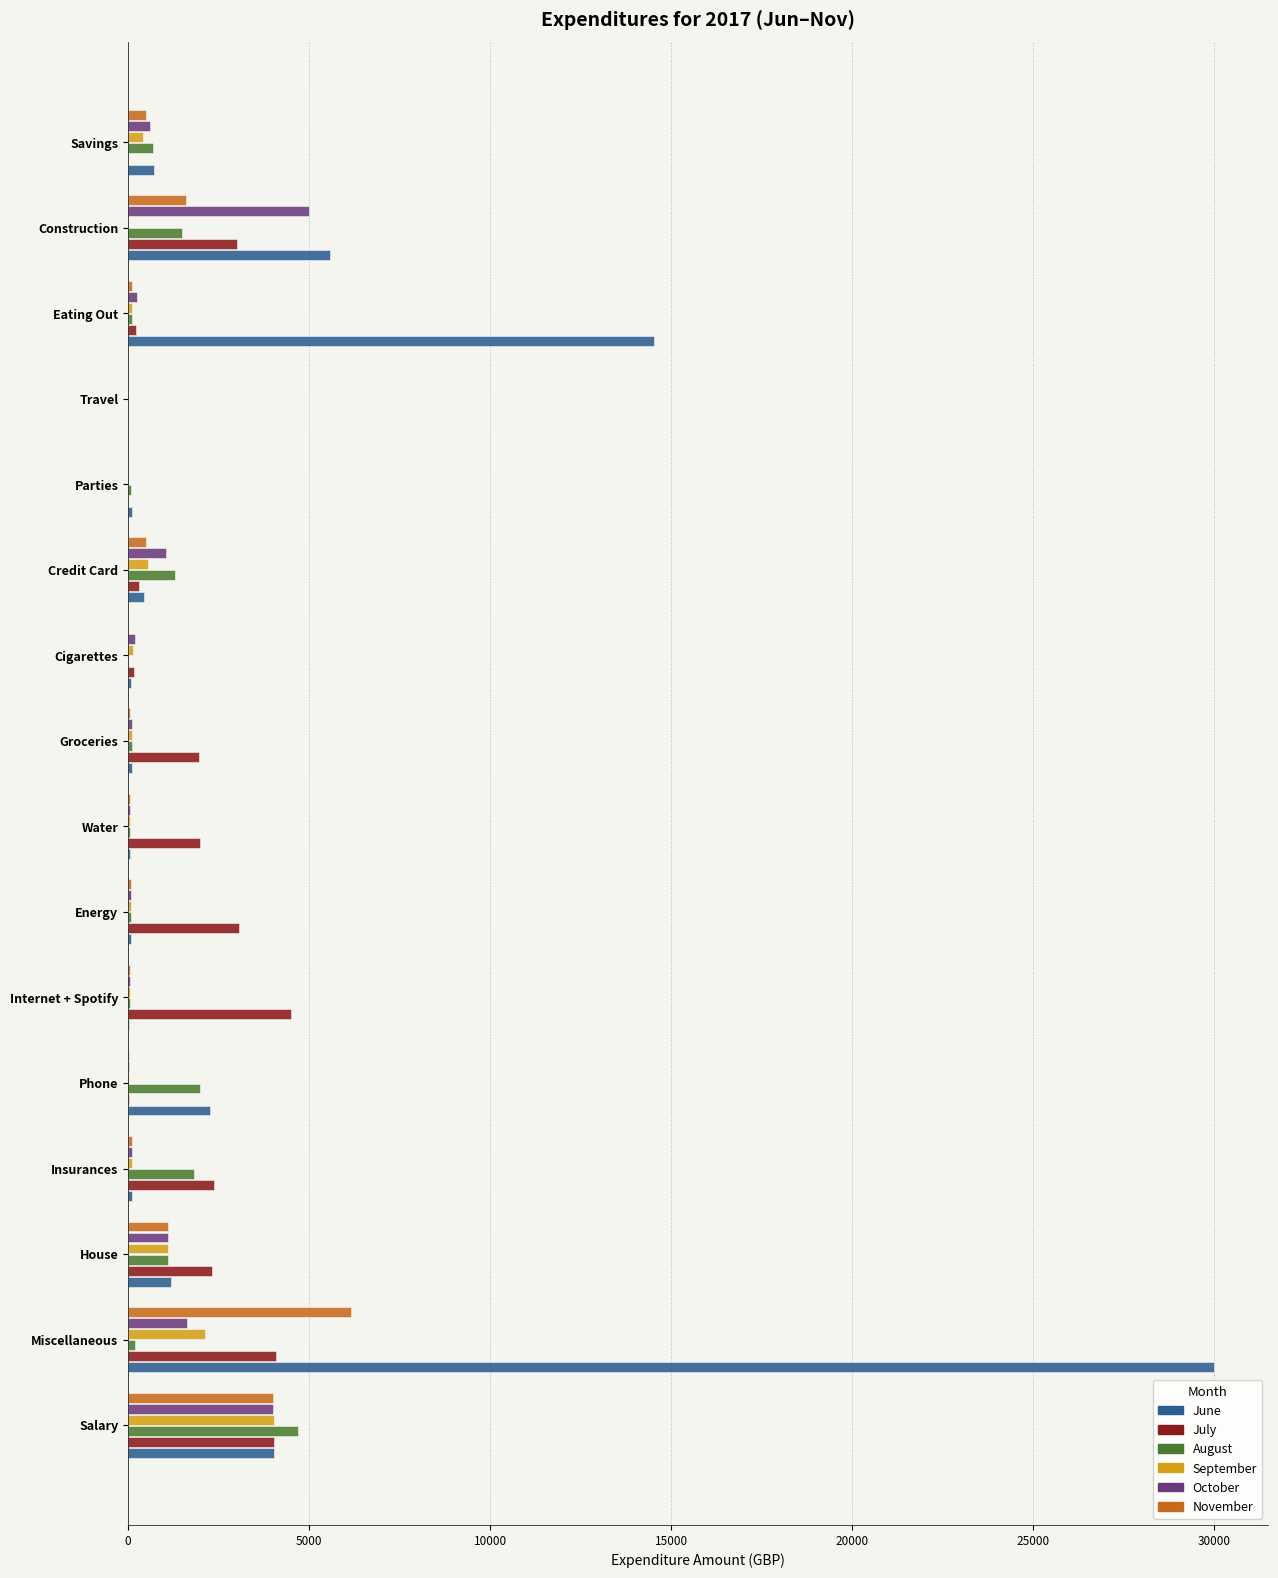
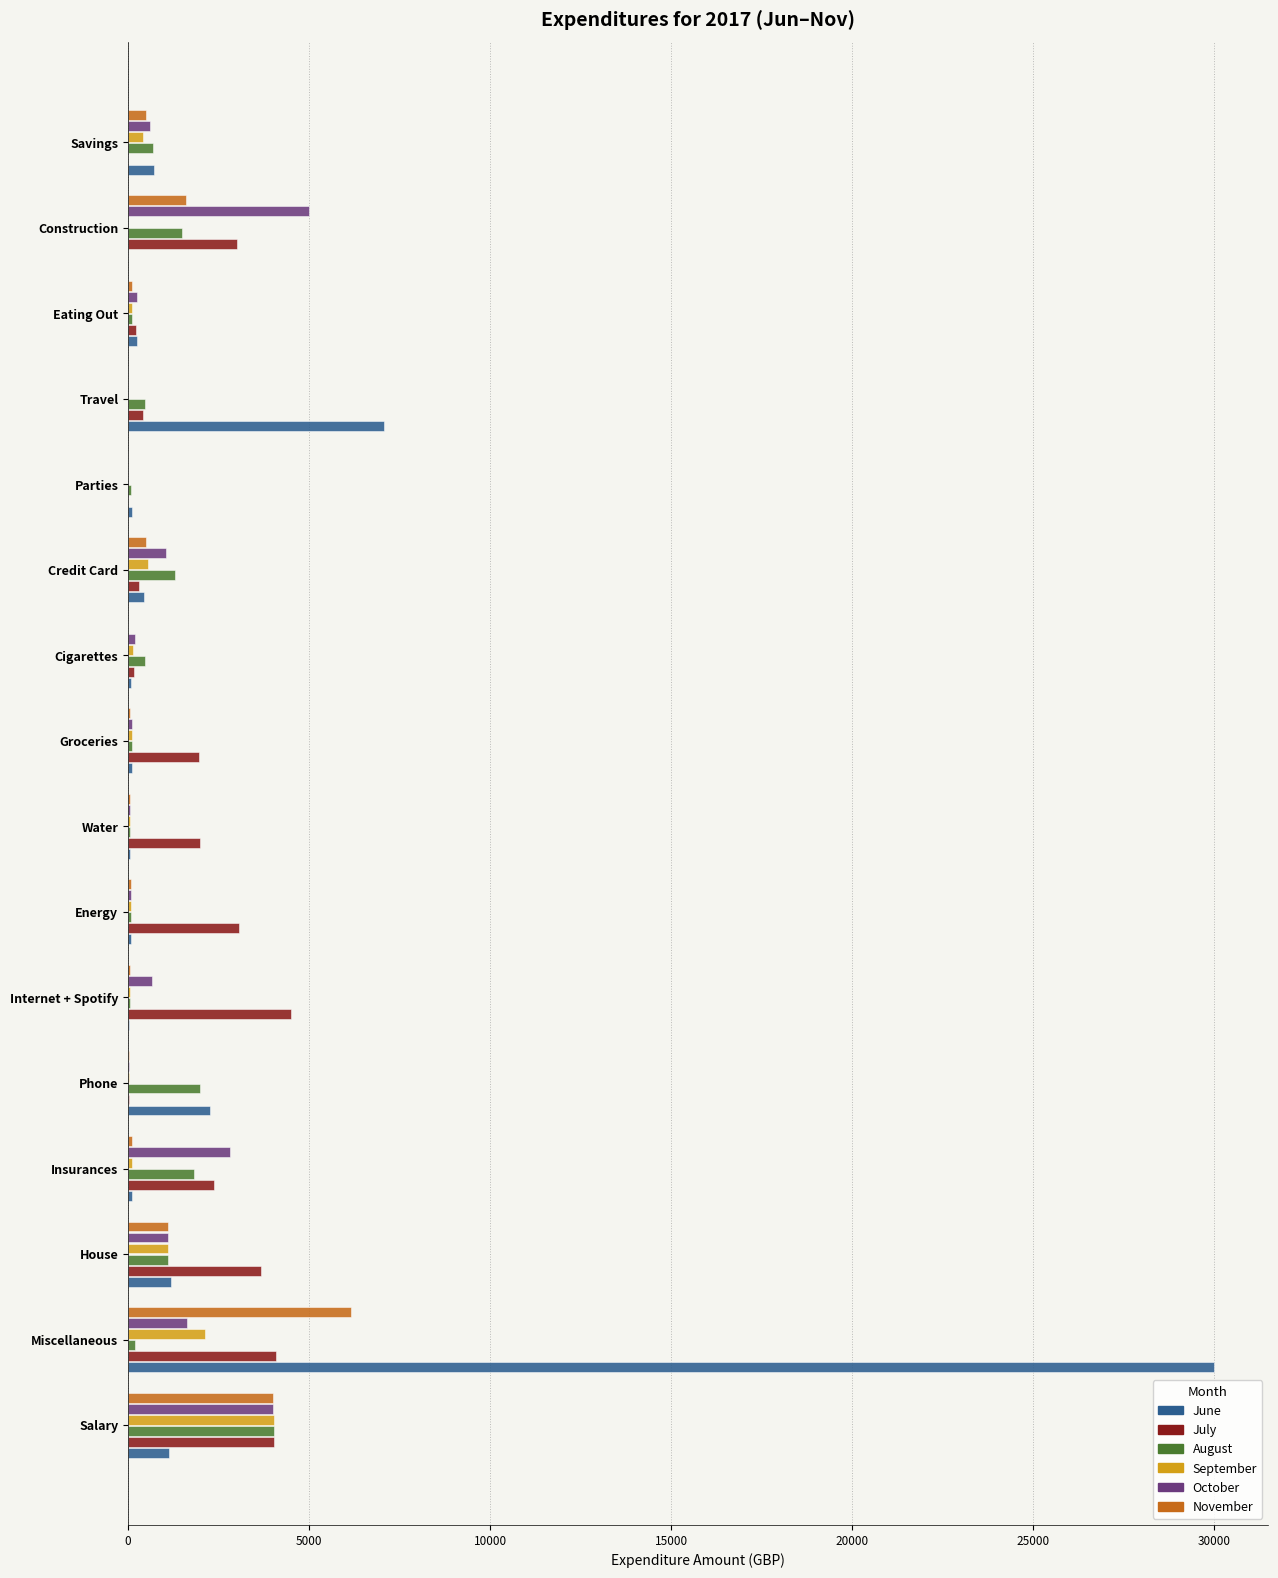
  {
    "June": {
      "Savings": 700,
-     "Construction": 5600,
-     "Eating Out": 14500,
-     "Travel": 0,
+     "Construction": 0,
+     "Eating Out": 300,
+     "Travel": 7100,
      "Parties": 100,
      "Credit Card": 400,
      "Cigarettes": 100,
      "Groceries": 100,
      "Energy": 100,
      "Phone": 2200,
      "Insurances": 100,
      "House": 1200,
      "Miscellaneous": 30000,
-     "Salary": 4000
+     "Salary": 1100
    },
    "July": {
      "Savings": 0,
      "Construction": 3000,
      "Eating Out": 200,
-     "Travel": 0,
+     "Travel": 400,
      "Parties": 0,
      "Credit Card": 300,
      "Cigarettes": 200,
      "Groceries": 2000,
      "Water": 2000,
      "Energy": 3100,
      "Internet + Spotify": 4500,
      "Insurances": 2400,
-     "House": 2300,
+     "House": 3700,
      "Miscellaneous": 4100,
      "Salary": 4000
    },
    "August": {
      "Savings": 700,
      "Construction": 1500,
      "Eating Out": 100,
-     "Travel": 0,
+     "Travel": 500,
      "Parties": 100,
      "Credit Card": 1300,
-     "Cigarettes": 0,
+     "Cigarettes": 500,
      "Groceries": 100,
      "Energy": 100,
      "Phone": 2000,
      "Insurances": 1800,
      "House": 1100,
      "Miscellaneous": 200,
-     "Salary": 4700
+     "Salary": 4000
    },
    "October": {
      "Savings": 600,
      "Construction": 5000,
      "Eating Out": 300,
      "Travel": 0,
      "Parties": 0,
      "Credit Card": 1000,
      "Cigarettes": 200,
      "Groceries": 100,
      "Energy": 100,
-     "Internet + Spotify": 0,
-     "Insurances": 100,
+     "Internet + Spotify": 700,
+     "Insurances": 2800,
      "House": 1100,
      "Miscellaneous": 1600,
      "Salary": 4000
    }
  }
